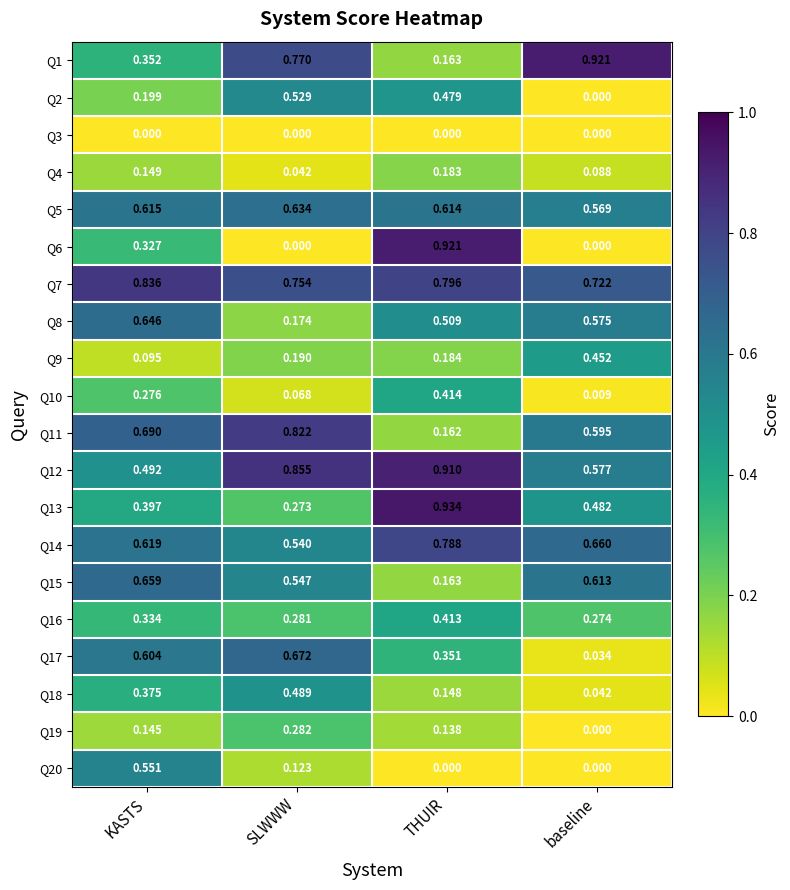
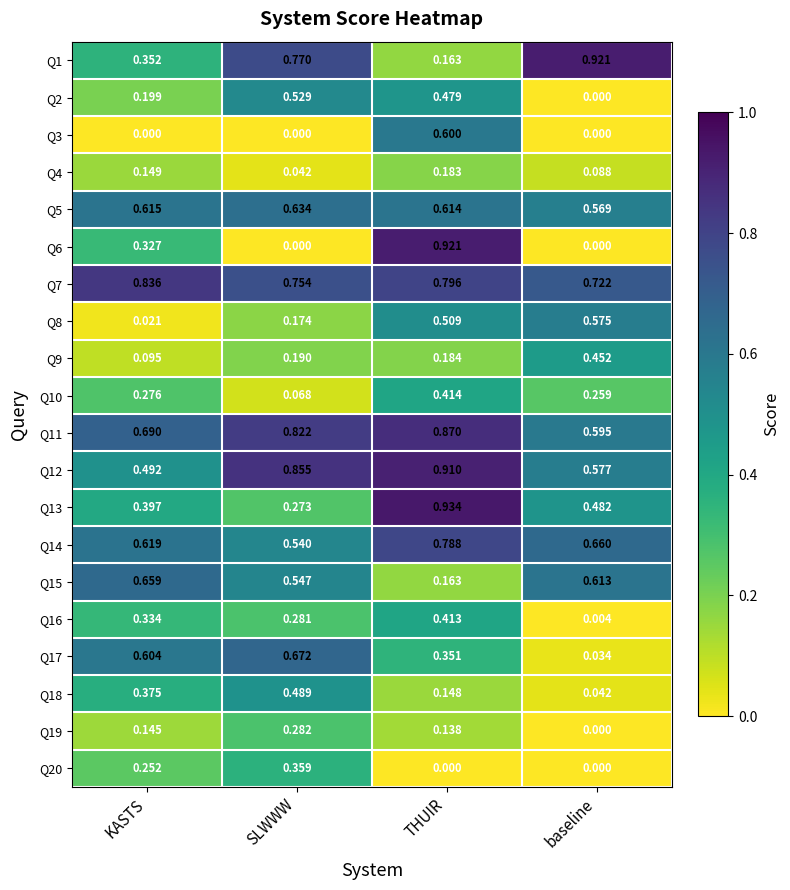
  {
    "Q1": {
      "KASTS": 0.352,
      "SLWWW": 0.770,
      "THUIR": 0.163,
      "baseline": 0.921
    },
    "Q2": {
      "KASTS": 0.199,
      "SLWWW": 0.529,
      "THUIR": 0.479,
      "baseline": 0.000
    },
    "Q3": {
      "KASTS": 0.000,
      "SLWWW": 0.000,
-     "THUIR": 0.000,
+     "THUIR": 0.600,
      "baseline": 0.000
    },
    "Q4": {
      "KASTS": 0.149,
      "SLWWW": 0.042,
      "THUIR": 0.183,
      "baseline": 0.088
    },
    "Q5": {
      "KASTS": 0.615,
      "SLWWW": 0.634,
      "THUIR": 0.614,
      "baseline": 0.569
    },
    "Q6": {
      "KASTS": 0.327,
      "SLWWW": 0.000,
      "THUIR": 0.921,
      "baseline": 0.000
    },
    "Q7": {
      "KASTS": 0.836,
      "SLWWW": 0.754,
      "THUIR": 0.796,
      "baseline": 0.722
    },
    "Q8": {
-     "KASTS": 0.646,
+     "KASTS": 0.021,
      "SLWWW": 0.174,
      "THUIR": 0.509,
      "baseline": 0.575
    },
    "Q9": {
      "KASTS": 0.095,
      "SLWWW": 0.190,
      "THUIR": 0.184,
      "baseline": 0.452
    },
    "Q10": {
      "KASTS": 0.276,
      "SLWWW": 0.068,
      "THUIR": 0.414,
-     "baseline": 0.009
+     "baseline": 0.259
    },
    "Q11": {
      "KASTS": 0.690,
      "SLWWW": 0.822,
-     "THUIR": 0.162,
+     "THUIR": 0.870,
      "baseline": 0.595
    },
    "Q12": {
      "KASTS": 0.492,
      "SLWWW": 0.855,
      "THUIR": 0.910,
      "baseline": 0.577
    },
    "Q13": {
      "KASTS": 0.397,
      "SLWWW": 0.273,
      "THUIR": 0.934,
      "baseline": 0.482
    },
    "Q14": {
      "KASTS": 0.619,
      "SLWWW": 0.540,
      "THUIR": 0.788,
      "baseline": 0.660
    },
    "Q15": {
      "KASTS": 0.659,
      "SLWWW": 0.547,
      "THUIR": 0.163,
      "baseline": 0.613
    },
    "Q16": {
      "KASTS": 0.334,
      "SLWWW": 0.281,
      "THUIR": 0.413,
-     "baseline": 0.274
+     "baseline": 0.004
    },
    "Q17": {
      "KASTS": 0.604,
      "SLWWW": 0.672,
      "THUIR": 0.351,
      "baseline": 0.034
    },
    "Q18": {
      "KASTS": 0.375,
      "SLWWW": 0.489,
      "THUIR": 0.148,
      "baseline": 0.042
    },
    "Q19": {
      "KASTS": 0.145,
      "SLWWW": 0.282,
      "THUIR": 0.138,
      "baseline": 0.000
    },
    "Q20": {
-     "KASTS": 0.551,
-     "SLWWW": 0.123,
+     "KASTS": 0.252,
+     "SLWWW": 0.359,
      "THUIR": 0.000,
      "baseline": 0.000
    }
  }
